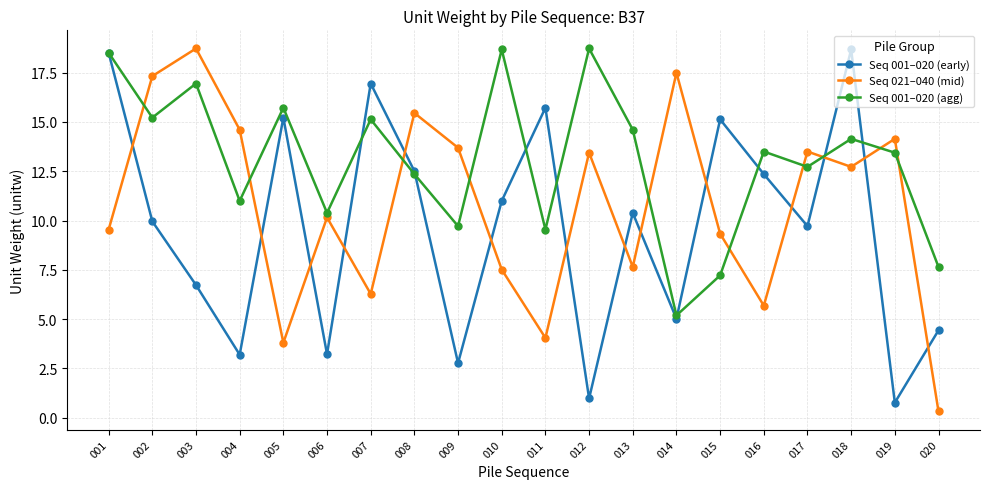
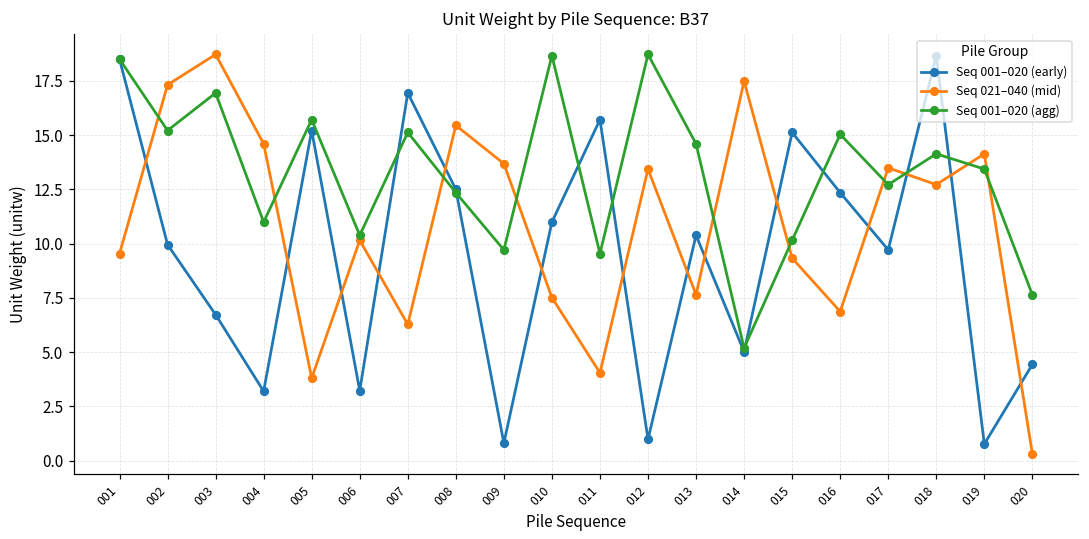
  {
    "Seq 001–020 (early)": {
      "002": 10.0,
      "003": 6.7,
      "004": 3.2,
      "005": 15.2,
      "006": 3.2,
      "007": 16.9,
      "008": 12.5,
-     "009": 2.8,
+     "009": 0.8,
      "010": 11.0,
      "011": 15.7,
      "012": 1.0,
      "013": 10.4,
      "014": 5.0,
      "015": 15.1,
      "016": 12.4,
      "017": 9.7,
      "019": 0.8,
      "020": 4.4
    },
    "Seq 021–040 (mid)": {
      "001": 9.5,
      "002": 17.3,
      "003": 18.7,
      "004": 14.6,
      "005": 3.8,
      "006": 10.2,
      "007": 6.3,
      "008": 15.5,
      "009": 13.7,
      "010": 7.5,
      "011": 4.0,
      "012": 13.4,
      "013": 7.6,
      "014": 17.5,
      "015": 9.3,
-     "016": 5.7,
+     "016": 6.9,
      "017": 13.5,
      "018": 12.7,
      "019": 14.1,
      "020": 0.3
    },
    "Seq 001–020 (agg)": {
      "002": 15.2,
      "003": 16.9,
      "004": 11.0,
      "005": 15.7,
      "006": 10.4,
      "007": 15.1,
      "008": 12.4,
      "009": 9.7,
      "010": 18.7,
      "011": 9.5,
      "012": 18.7,
      "013": 14.6,
      "014": 5.2,
-     "015": 7.2,
-     "016": 13.5,
+     "015": 10.2,
+     "016": 15.0,
      "017": 12.7,
      "018": 14.1,
      "019": 13.4,
      "020": 7.6
    }
  }
